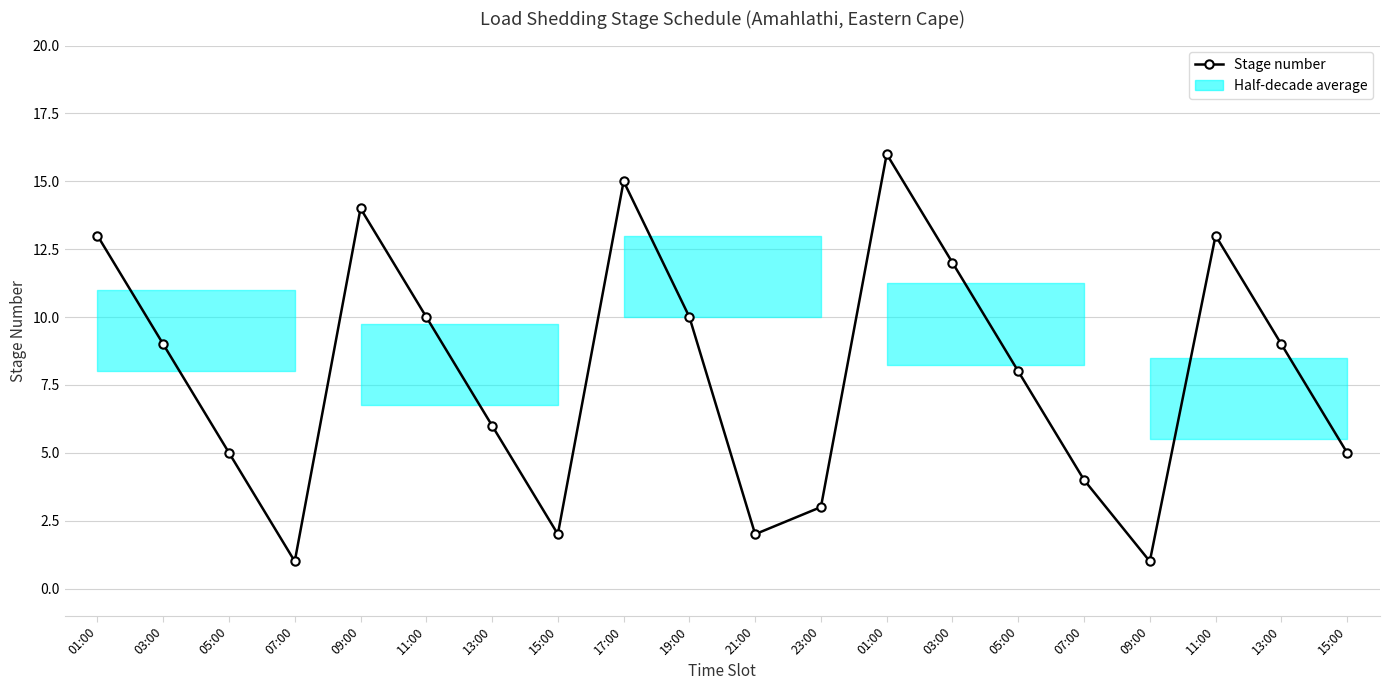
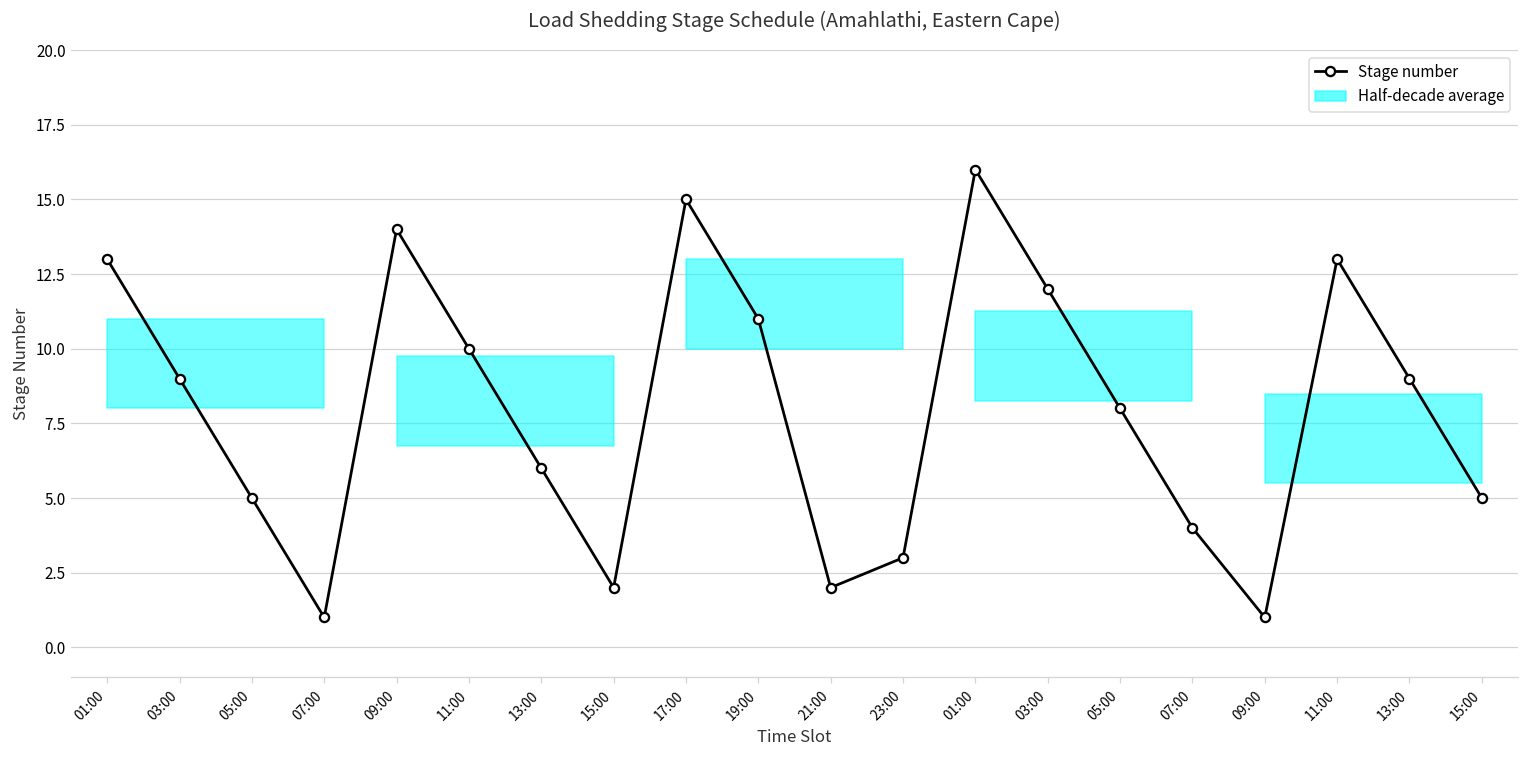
  {
    "Stage number": {
      "17:00": 15,
-     "19:00": 10,
+     "19:00": 11,
      "21:00": 2,
      "23:00": 3
    }
  }
